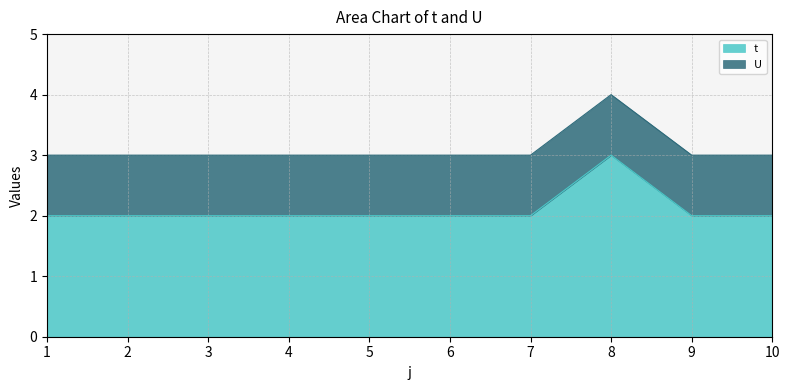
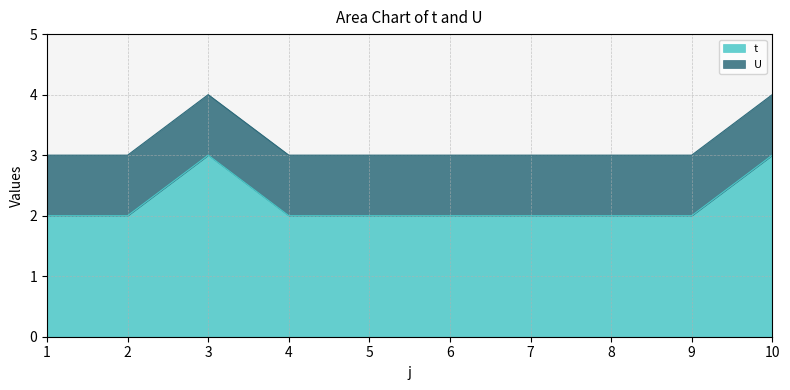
  {
    "t": {
      "1": 2,
      "2": 2,
-     "3": 2,
+     "3": 3,
      "4": 2,
      "5": 2,
      "6": 2,
      "7": 2,
-     "8": 3,
+     "8": 2,
      "9": 2,
-     "10": 2
+     "10": 3
    },
    "U": {
      "1": 3,
      "2": 3,
      "4": 3,
      "5": 3,
      "6": 3,
      "7": 3,
      "9": 3
    }
  }
